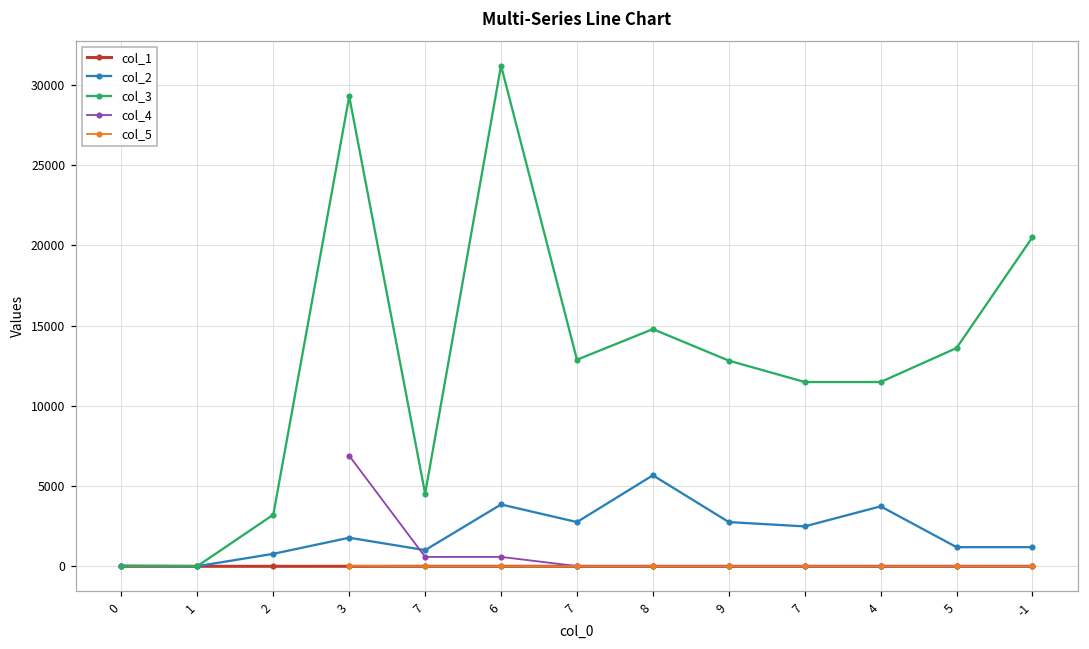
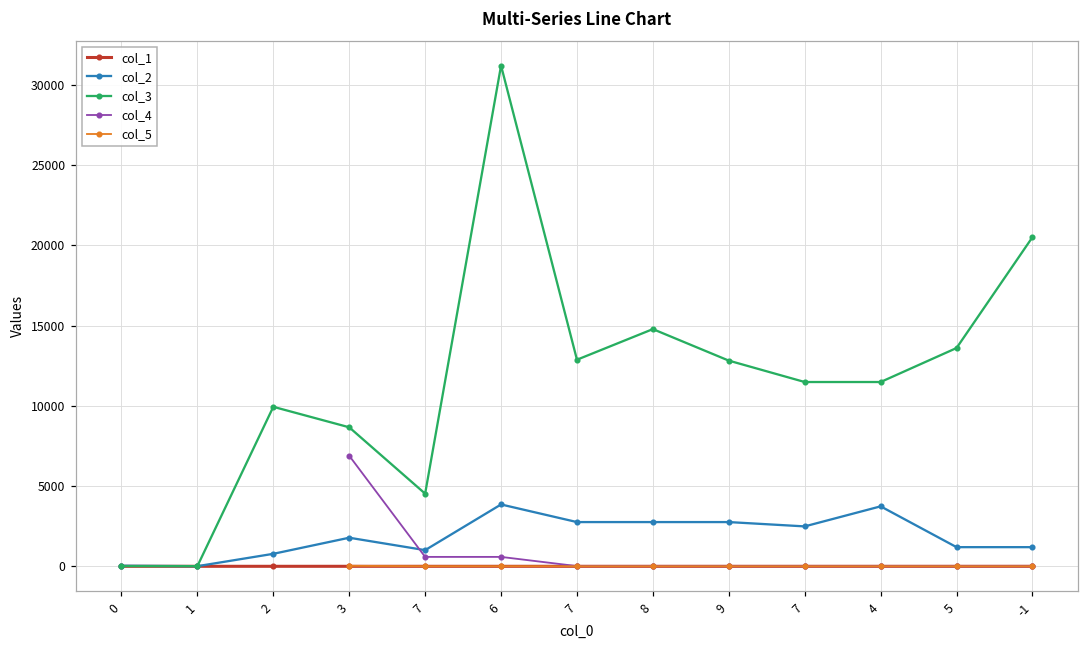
  {
    "col_1": {
      "2": 0
    },
    "col_2": {
      "2": 800,
      "3": 1800,
      "6": 3900,
-     "8": 5700,
+     "8": 2800,
      "9": 2800,
      "4": 3700,
      "5": 1200,
      "-1": 1200
    },
    "col_3": {
-     "2": 3200,
-     "3": 29300,
+     "2": 9900,
+     "3": 8700,
      "6": 31200,
      "8": 14800,
      "9": 12800,
      "4": 11500,
      "5": 13600,
      "-1": 20500
    },
    "col_4": {
      "3": 6900,
      "6": 600
    }
  }
